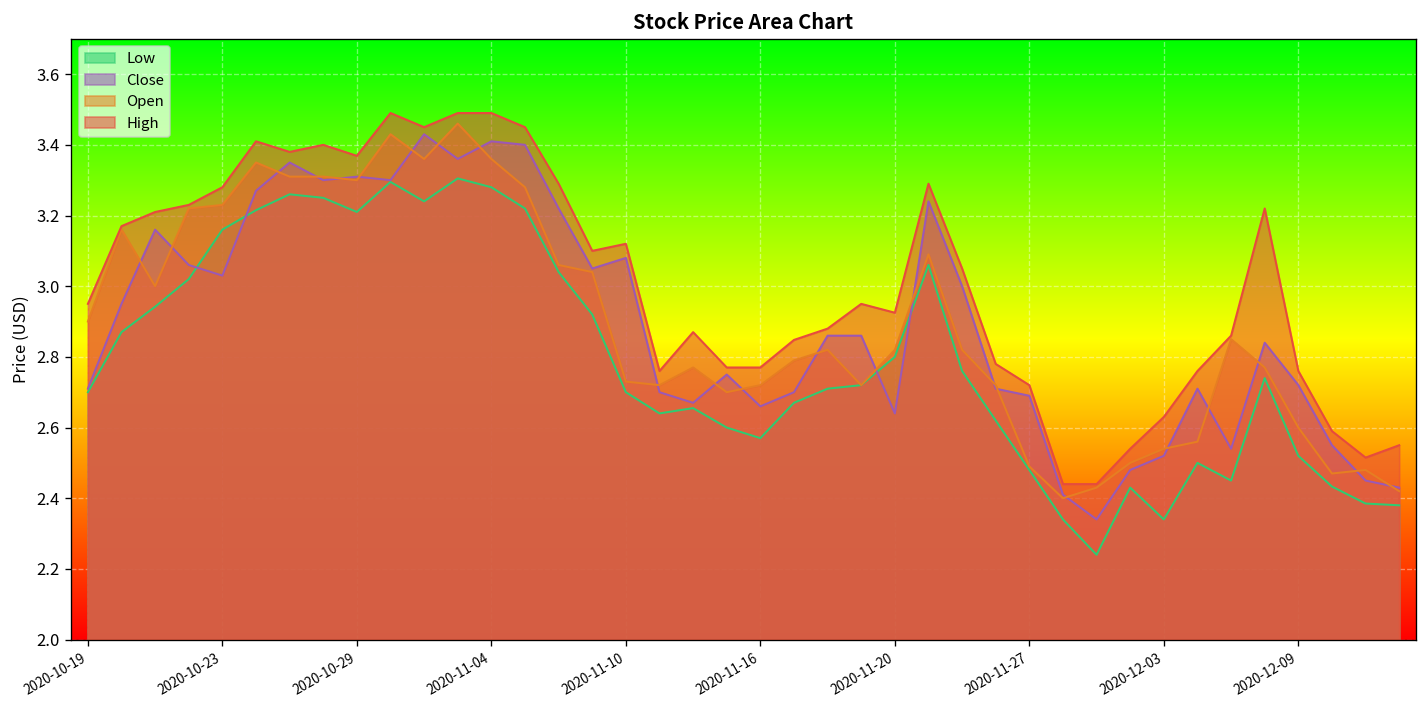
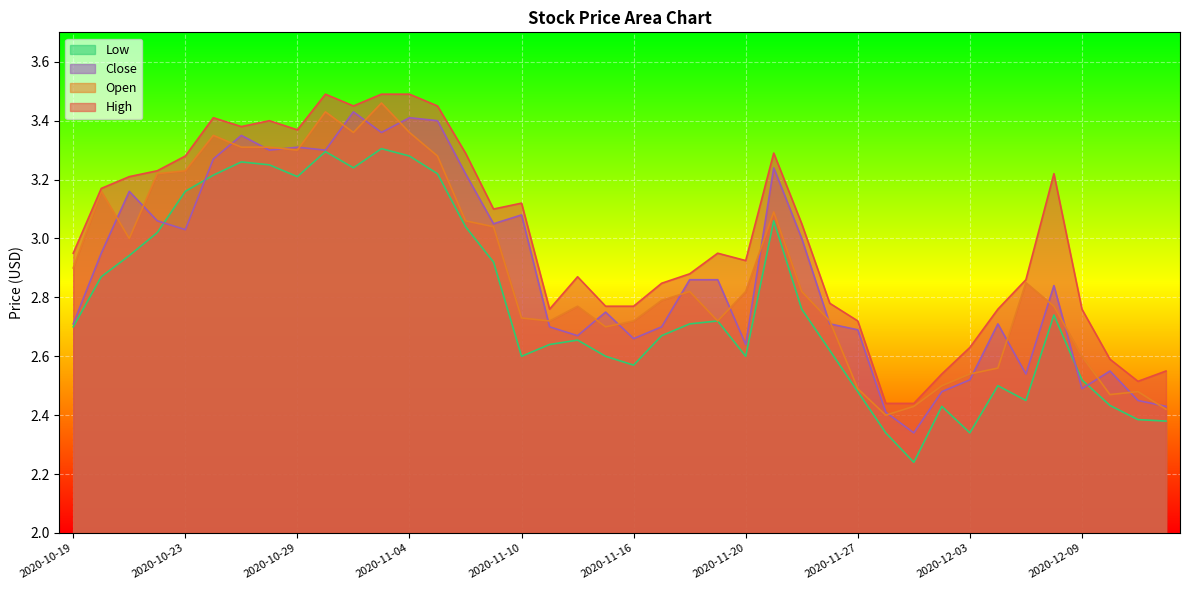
  {
    "Low": {
      "2020-10-19": 2.7,
      "2020-10-23": 3.16,
      "2020-10-29": 3.21,
      "2020-11-04": 3.28,
-     "2020-11-10": 2.7,
+     "2020-11-10": 2.6,
      "2020-11-16": 2.57,
-     "2020-11-20": 2.8,
+     "2020-11-20": 2.6,
      "2020-11-27": 2.48,
      "2020-12-03": 2.34,
      "2020-12-09": 2.52
    },
    "Close": {
      "2020-10-19": 2.71,
      "2020-10-23": 3.03,
      "2020-10-29": 3.31,
      "2020-11-04": 3.41,
      "2020-11-10": 3.08,
      "2020-11-16": 2.66,
      "2020-11-20": 2.64,
      "2020-11-27": 2.69,
      "2020-12-03": 2.52,
-     "2020-12-09": 2.72
+     "2020-12-09": 2.49
    }
  }
